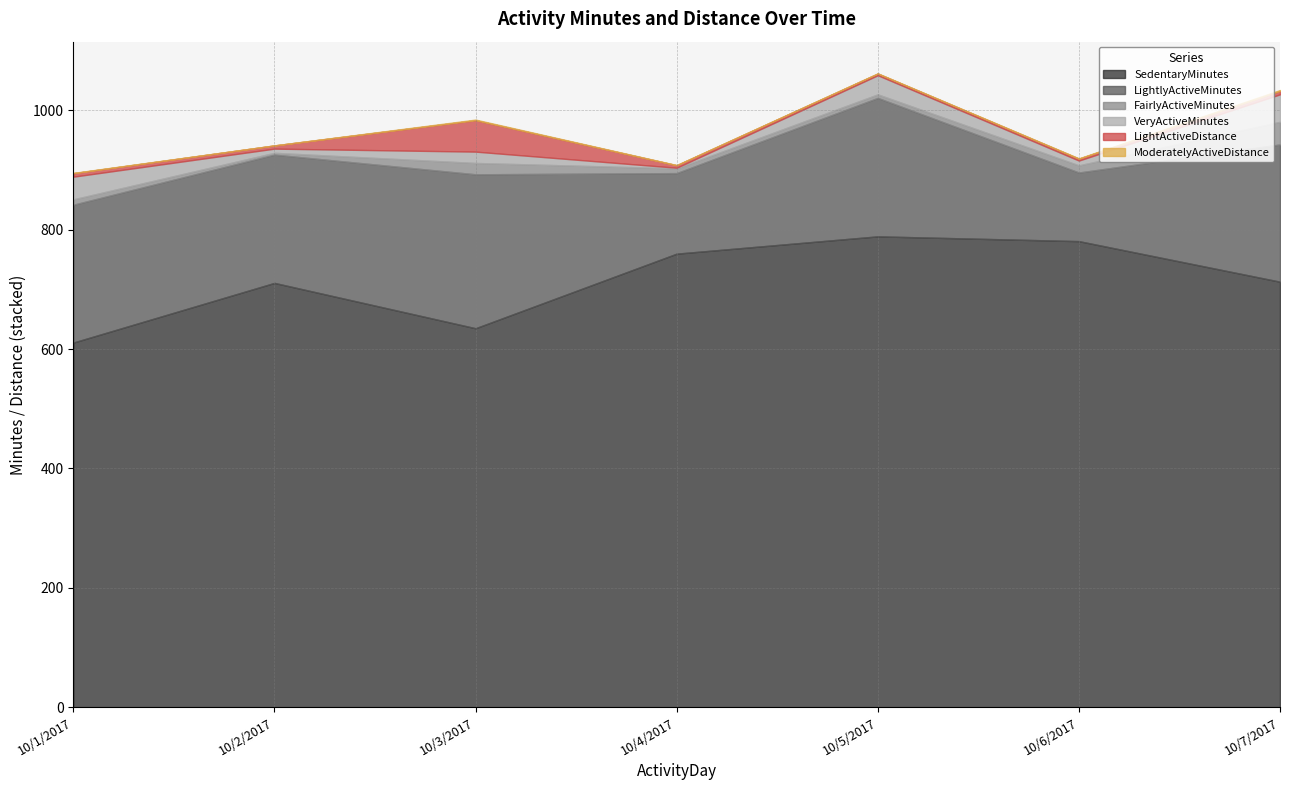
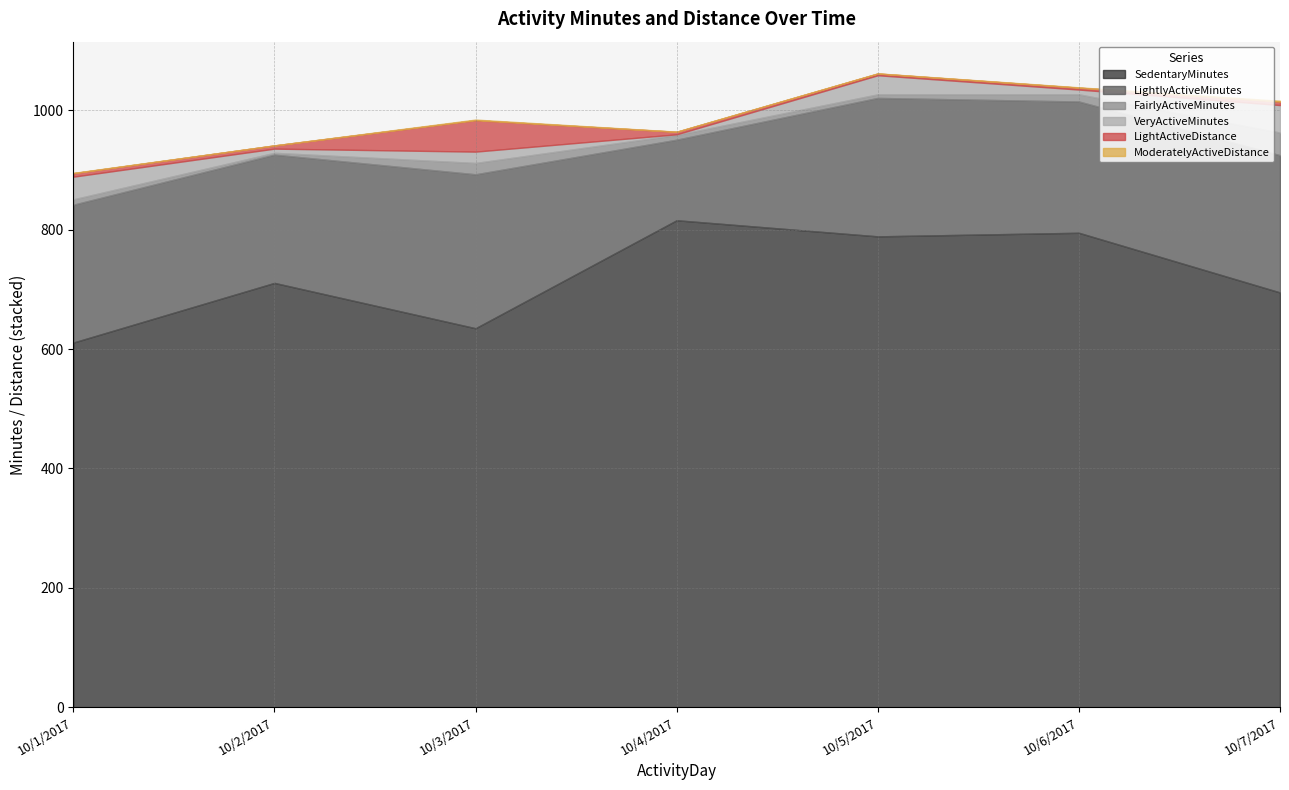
  {
    "SedentaryMinutes": {
      "10/1/2017": 610,
      "10/2/2017": 710,
      "10/3/2017": 640,
-     "10/4/2017": 760,
+     "10/4/2017": 820,
      "10/5/2017": 790,
-     "10/6/2017": 780,
-     "10/7/2017": 710
+     "10/6/2017": 800,
+     "10/7/2017": 700
    },
    "LightlyActiveMinutes": {
      "10/1/2017": 230,
      "10/3/2017": 260,
      "10/4/2017": 140,
      "10/5/2017": 230,
-     "10/6/2017": 120,
+     "10/6/2017": 220,
      "10/7/2017": 230
    }
  }
